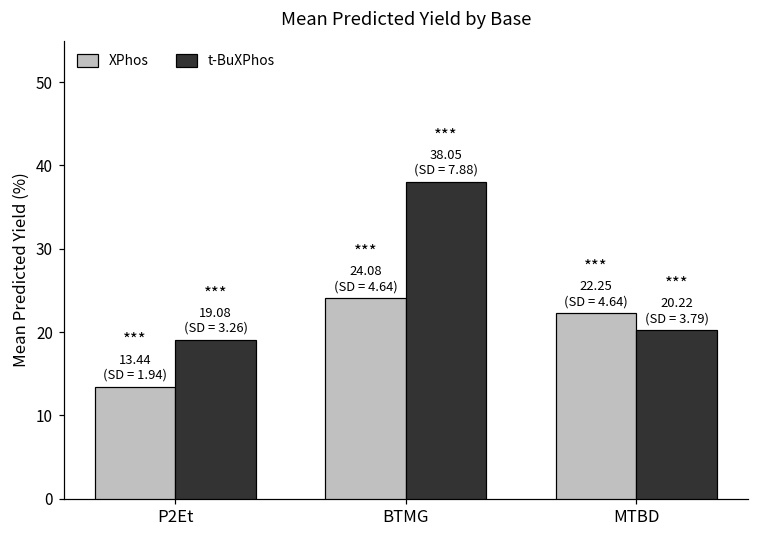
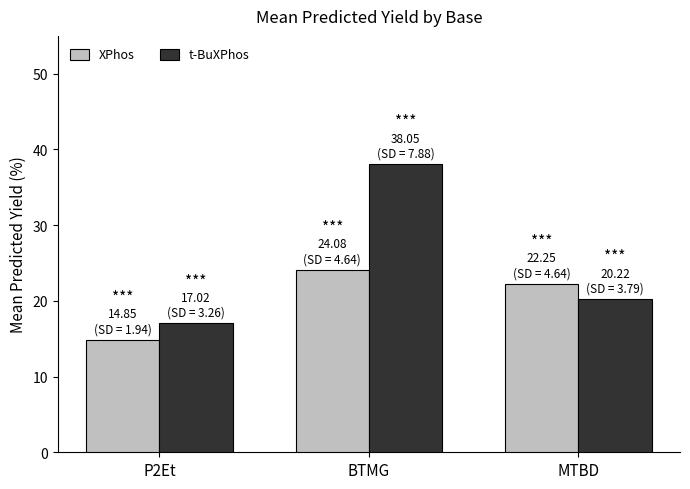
  {
    "XPhos": {
-     "P2Et": 13.44,
+     "P2Et": 14.85,
      "BTMG": 24.08,
      "MTBD": 22.25
    },
    "t-BuXPhos": {
-     "P2Et": 19.08,
+     "P2Et": 17.02,
      "BTMG": 38.05,
      "MTBD": 20.22
    }
  }
